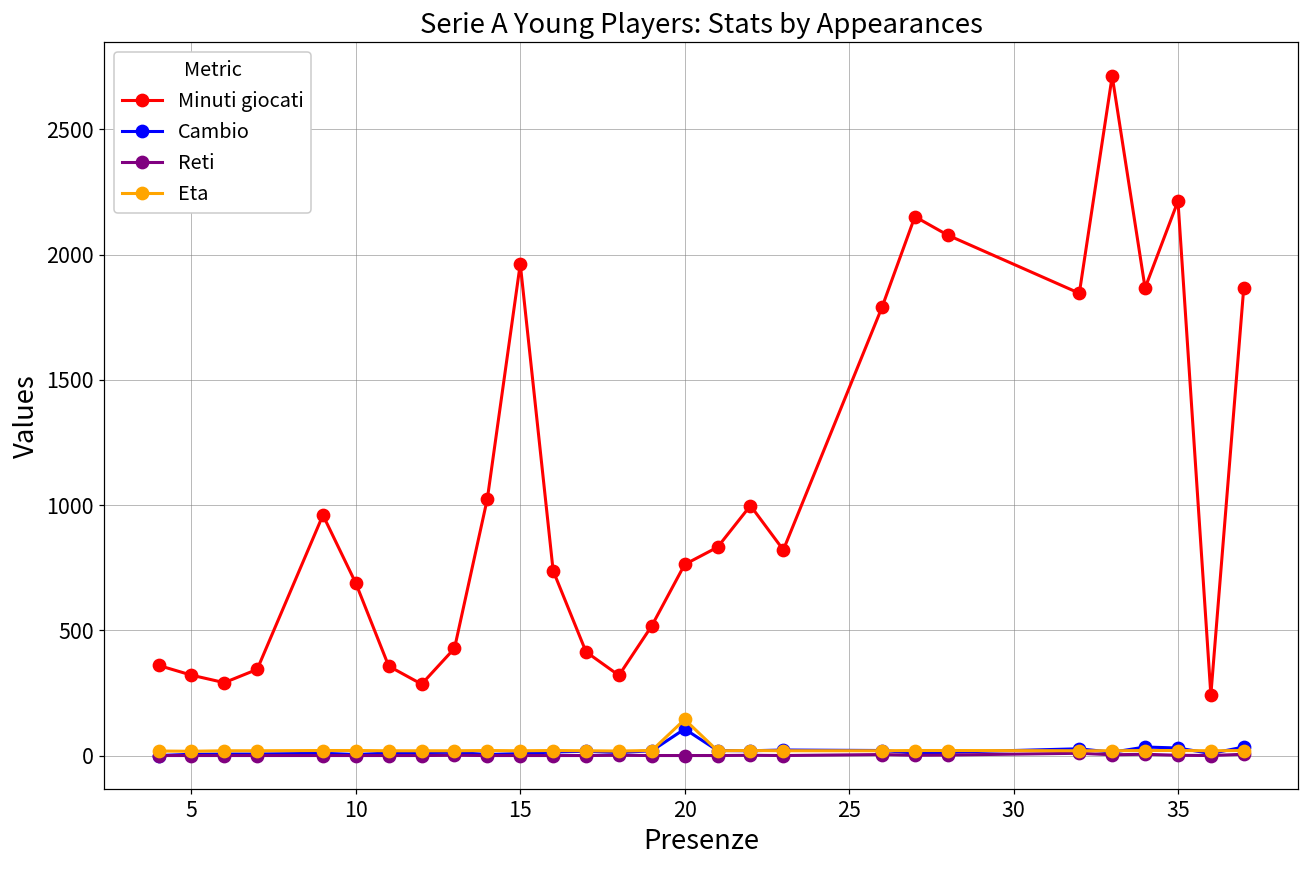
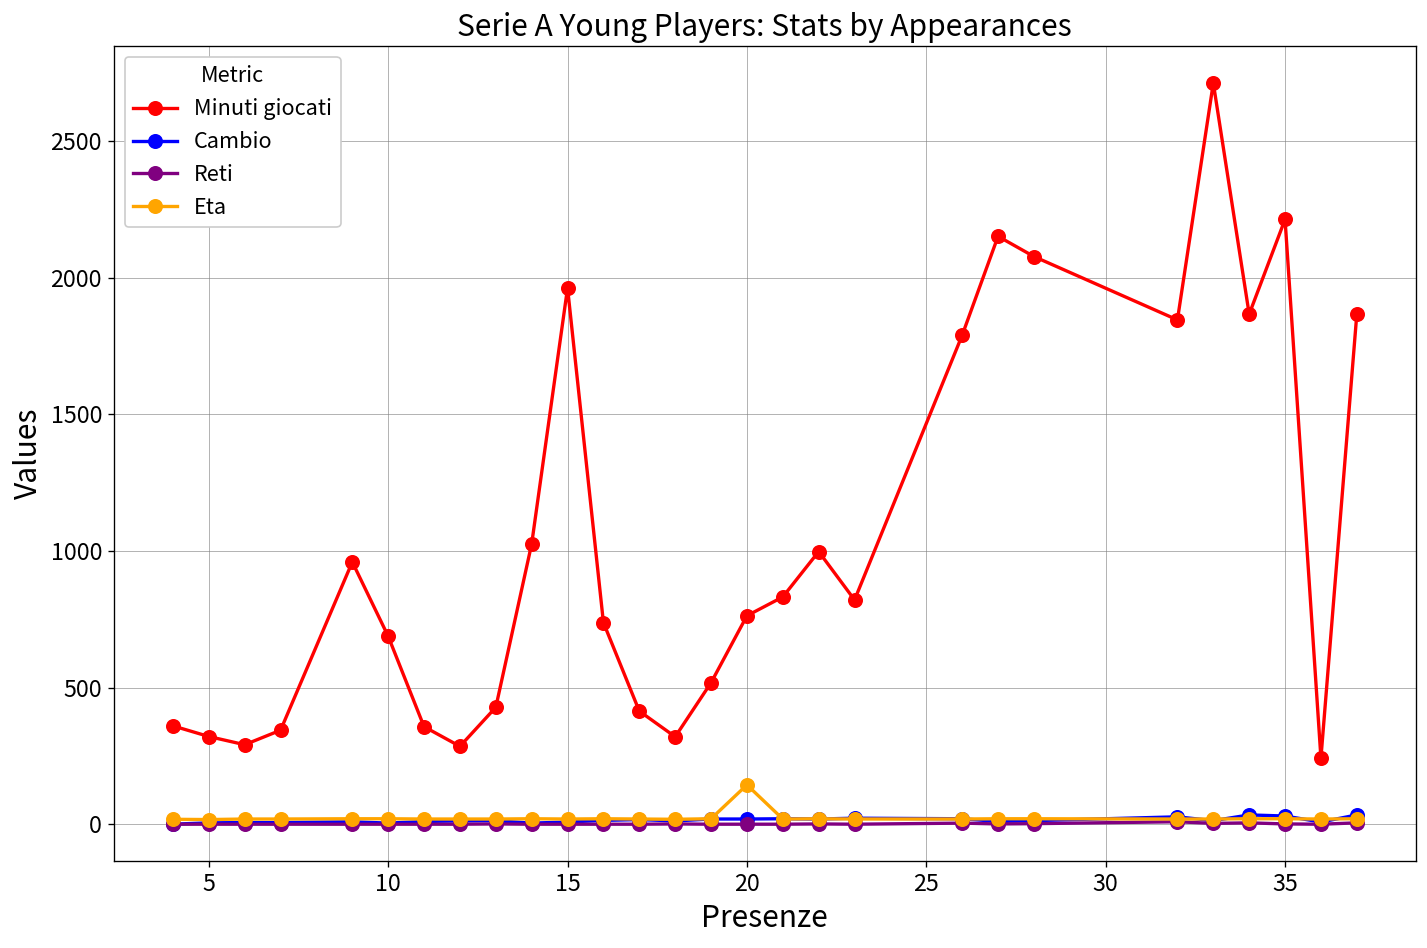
  {
    "Minuti giocati": {
      "5": 320,
      "10": 690,
      "15": 1960,
      "20": 760,
      "35": 2210
    },
    "Cambio": {
-     "20": 110
+     "20": 20
    },
    "Reti": {
      "20": 0,
      "35": 0
    },
    "Eta": {
      "5": 20,
      "10": 20,
      "20": 140
    }
  }
